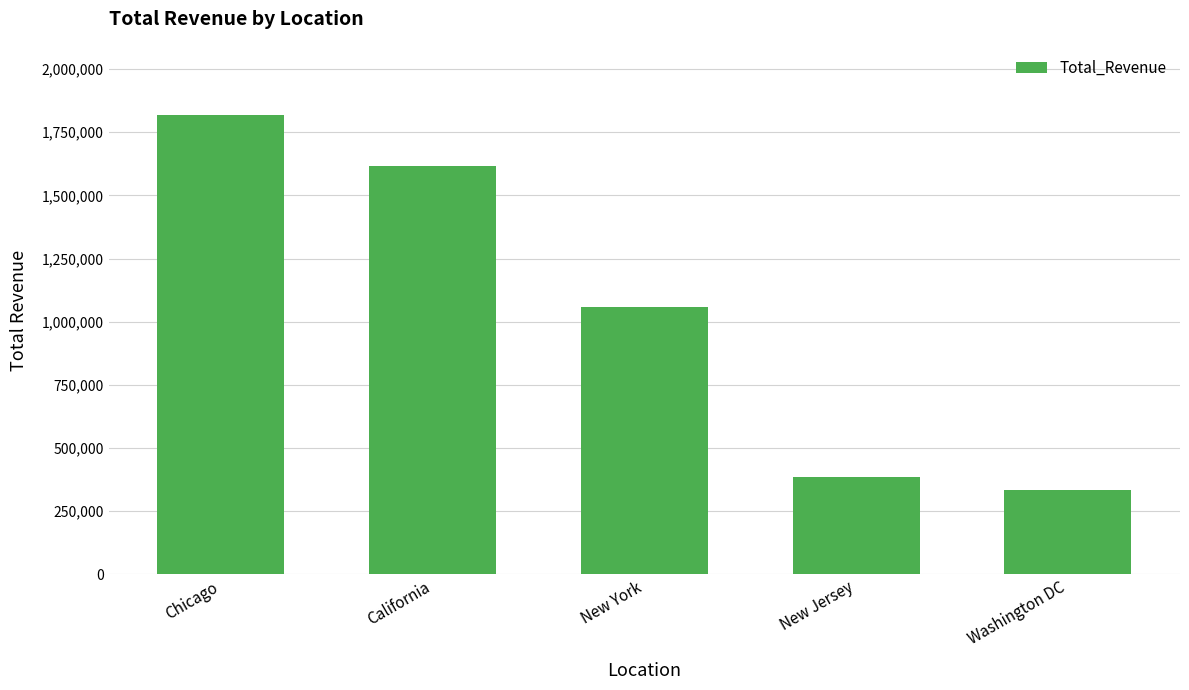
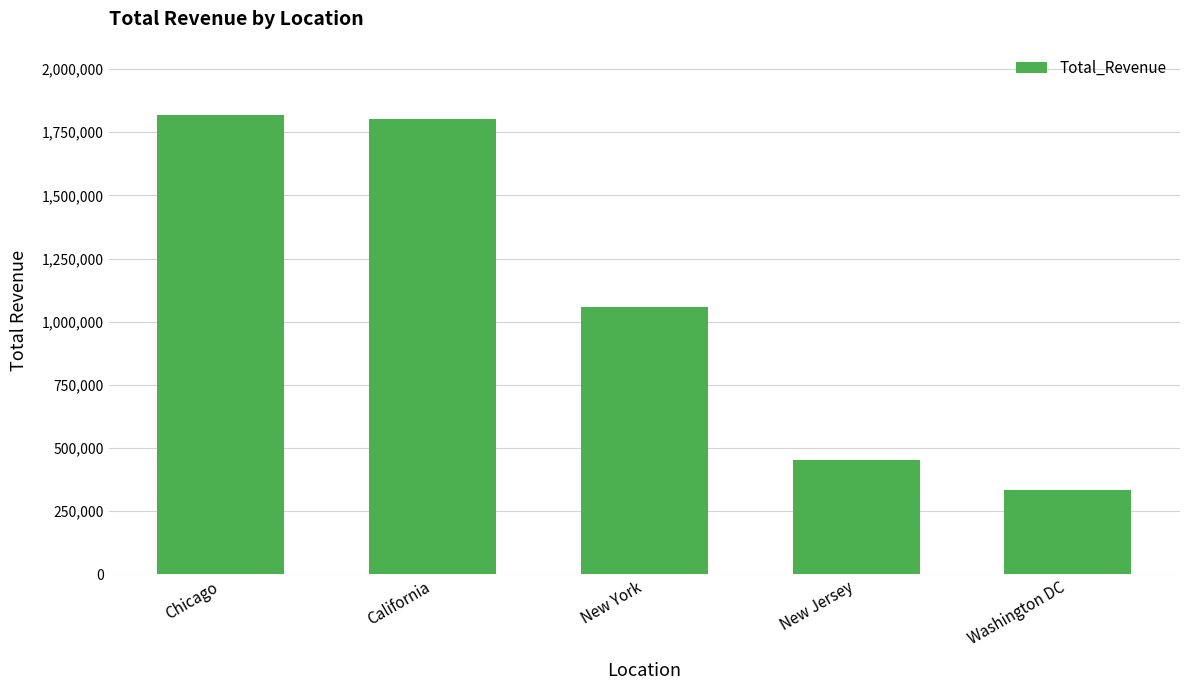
  {
    "Chicago": "1,820,000",
-   "California": "1,620,000",
+   "California": "1,800,000",
    "New York": "1,060,000",
-   "New Jersey": "380,000",
+   "New Jersey": "450,000",
    "Washington DC": "330,000"
  }
